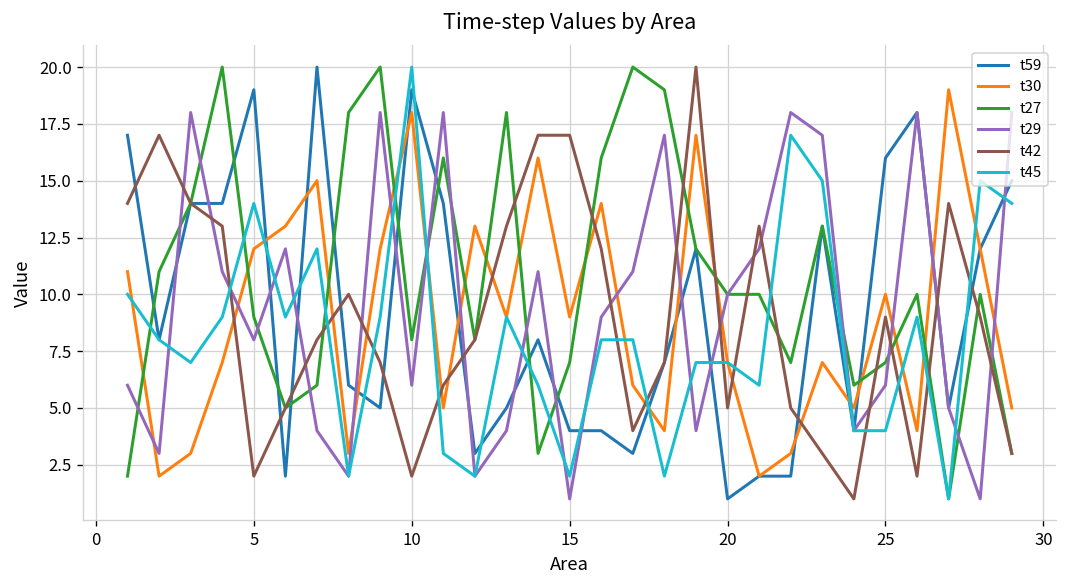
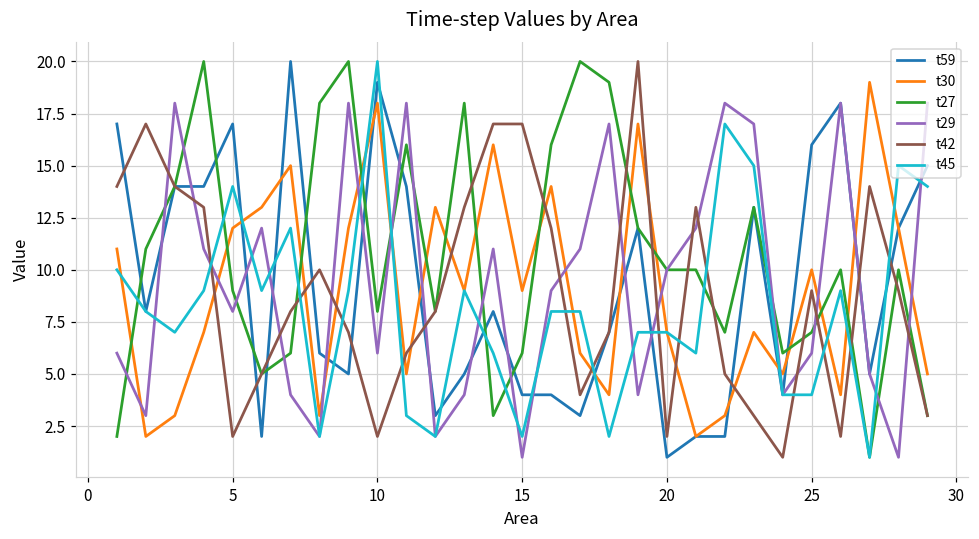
  {
    "t59": {
-     "5": 19,
+     "5": 17,
      "10": 19,
      "15": 4,
      "20": 1,
      "25": 16
    },
    "t30": {
      "5": 12,
      "10": 18,
      "15": 9,
      "25": 10
    },
    "t27": {
      "5": 9,
      "10": 8,
-     "15": 7,
+     "15": 6,
      "25": 7
    },
    "t29": {
      "5": 8,
      "10": 6,
      "15": 1,
      "25": 6
    },
    "t42": {
      "5": 2,
      "10": 2,
      "15": 17,
-     "20": 5,
+     "20": 2,
      "25": 9
    },
    "t45": {
      "5": 14,
      "10": 20,
      "15": 2,
      "25": 4
    }
  }
